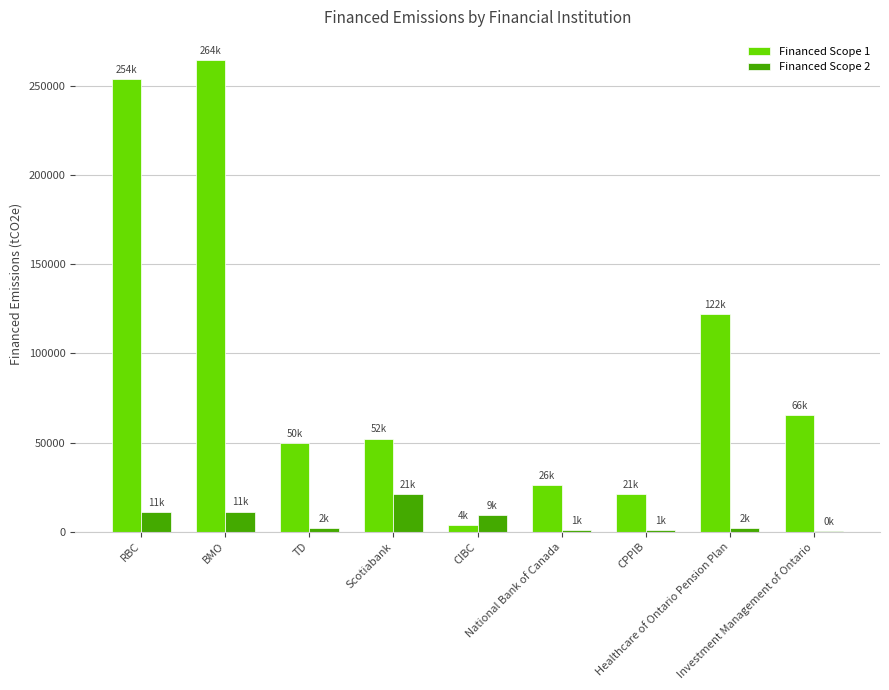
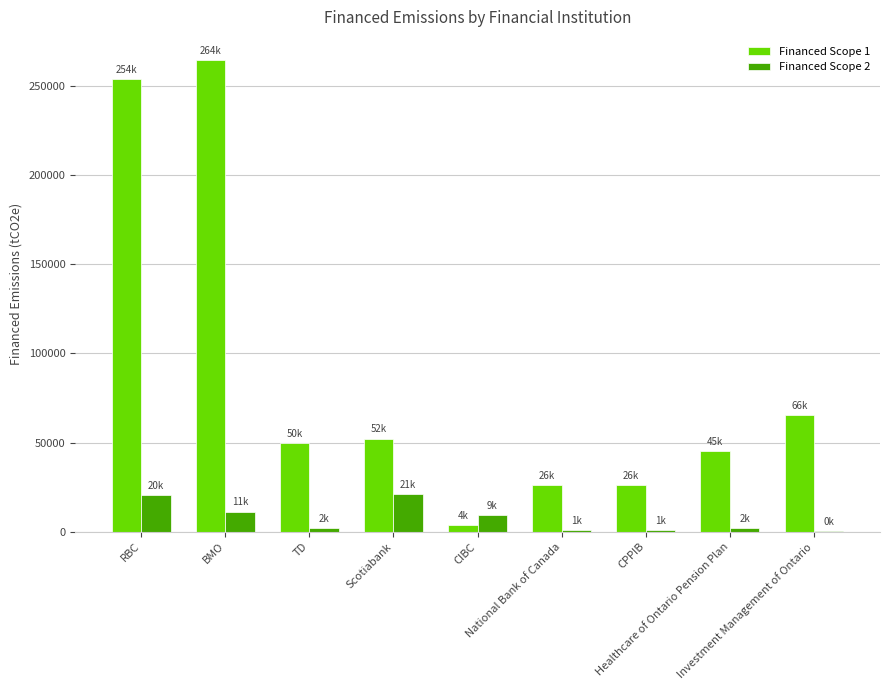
  {
    "Financed Scope 1": {
      "RBC": "254k",
      "BMO": "264k",
      "TD": "50k",
      "Scotiabank": "52k",
      "CIBC": "4k",
      "National Bank of Canada": "26k",
-     "CPPIB": "21k",
-     "Healthcare of Ontario Pension Plan": "122k",
+     "CPPIB": "26k",
+     "Healthcare of Ontario Pension Plan": "45k",
      "Investment Management of Ontario": "66k"
    },
    "Financed Scope 2": {
-     "RBC": "11k",
+     "RBC": "20k",
      "BMO": "11k",
      "TD": "2k",
      "Scotiabank": "21k",
      "CIBC": "9k",
      "National Bank of Canada": "1k",
      "CPPIB": "1k",
      "Healthcare of Ontario Pension Plan": "2k"
    }
  }
